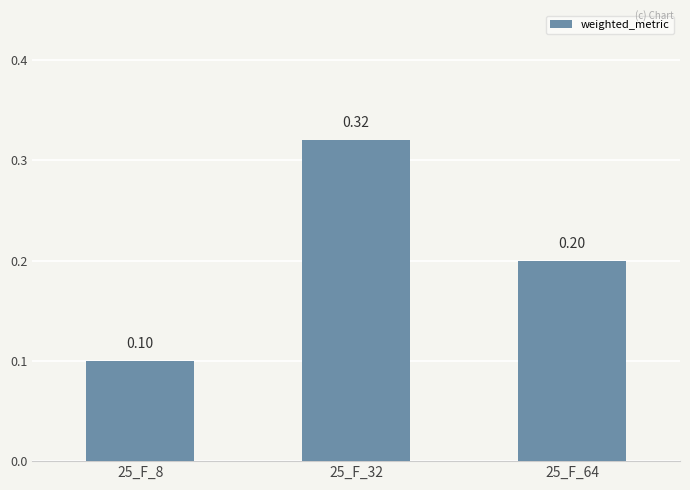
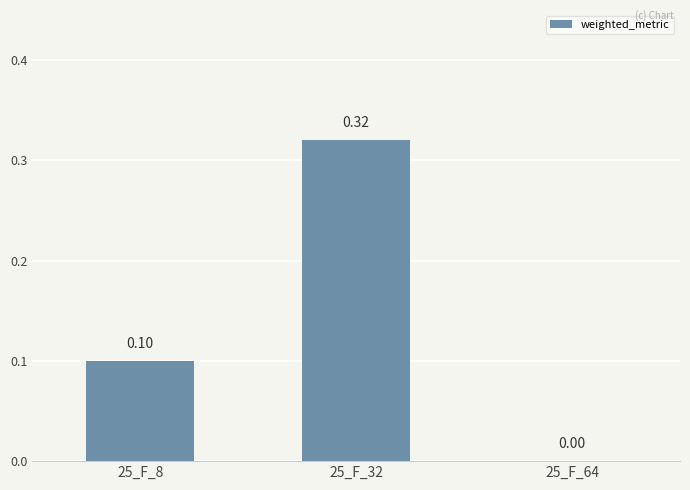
  {
    "25_F_8": 0.10,
    "25_F_32": 0.32,
-   "25_F_64": 0.20
+   "25_F_64": 0.00
  }
